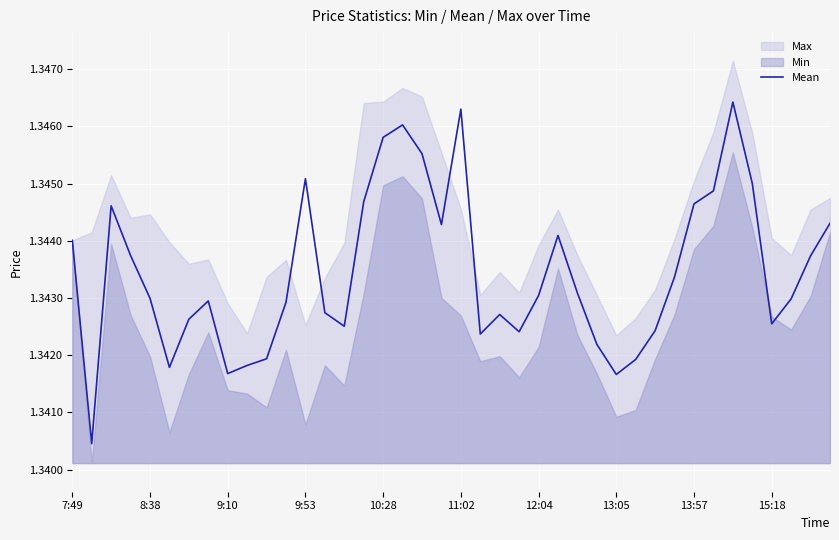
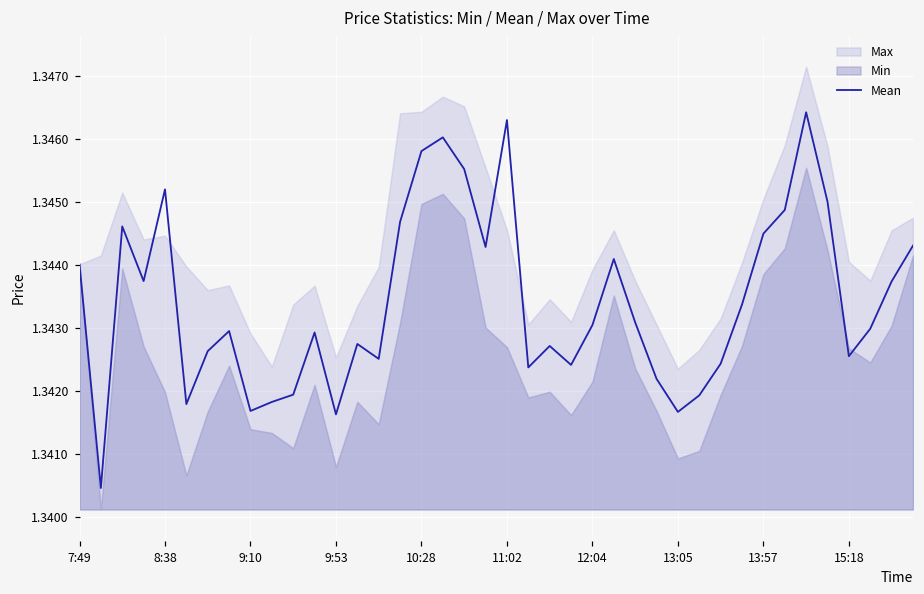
  {
    "Mean": {
-     "8:38": 1.3430,
+     "8:38": 1.3452,
      "9:10": 1.3417,
-     "9:53": 1.3451,
+     "9:53": 1.3416,
      "10:28": 1.3458,
      "11:02": 1.3463,
      "12:04": 1.3430,
      "13:05": 1.3417,
-     "13:57": 1.3446,
+     "13:57": 1.3445,
      "15:18": 1.3426
    }
  }
